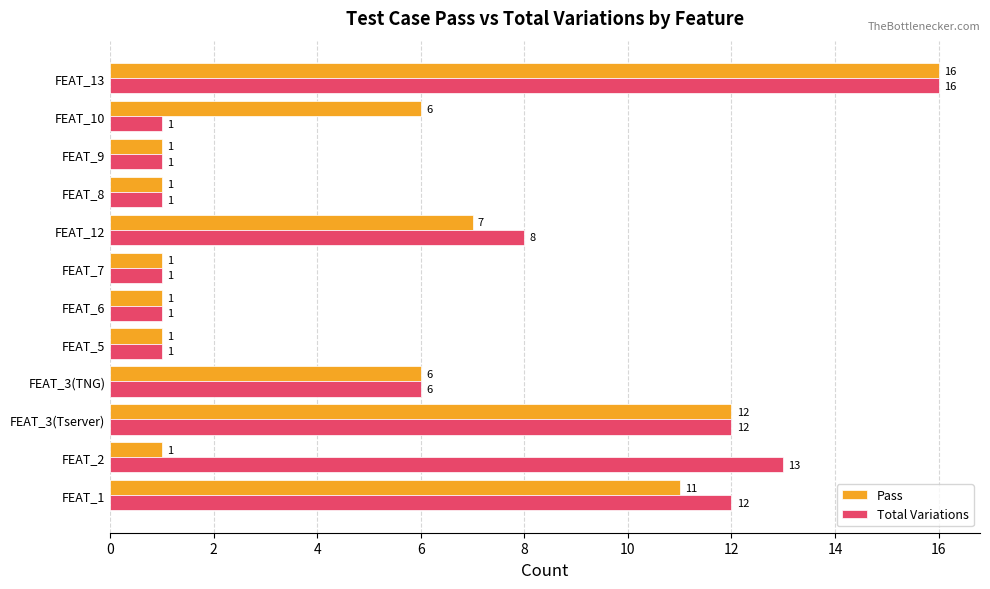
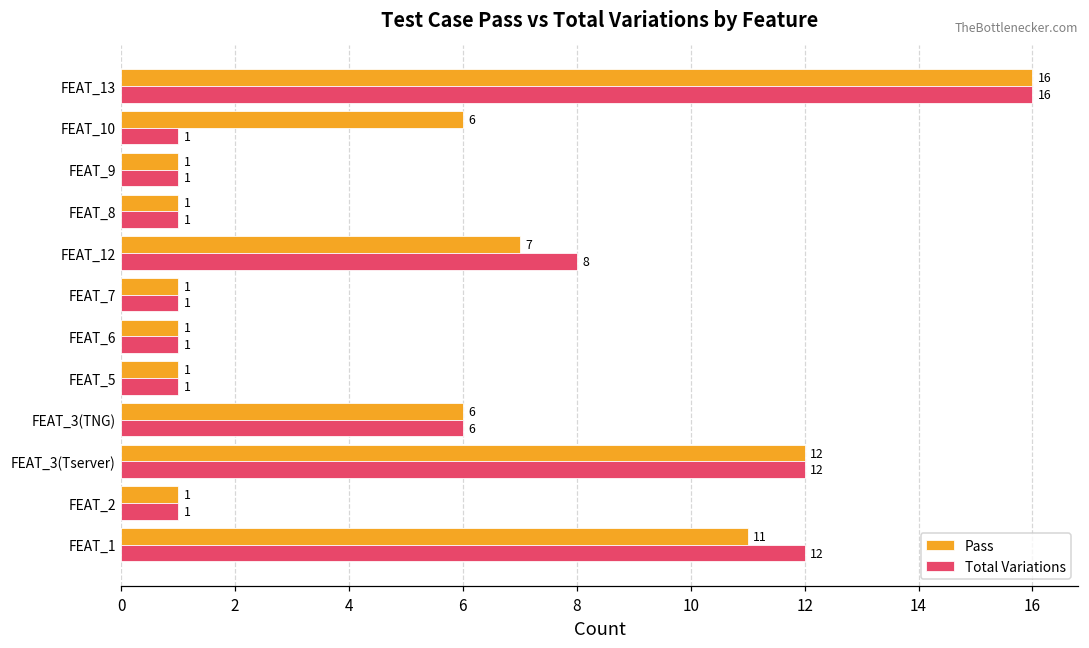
  {
    "Pass": {
      "FEAT_13": 16,
      "FEAT_10": 6,
      "FEAT_9": 1,
      "FEAT_8": 1,
      "FEAT_12": 7,
      "FEAT_7": 1,
      "FEAT_6": 1,
      "FEAT_5": 1,
      "FEAT_3(TNG)": 6,
      "FEAT_3(Tserver)": 12,
      "FEAT_2": 1,
      "FEAT_1": 11
    },
    "Total Variations": {
      "FEAT_13": 16,
      "FEAT_10": 1,
      "FEAT_9": 1,
      "FEAT_8": 1,
      "FEAT_12": 8,
      "FEAT_7": 1,
      "FEAT_6": 1,
      "FEAT_5": 1,
      "FEAT_3(TNG)": 6,
      "FEAT_3(Tserver)": 12,
-     "FEAT_2": 13,
+     "FEAT_2": 1,
      "FEAT_1": 12
    }
  }
